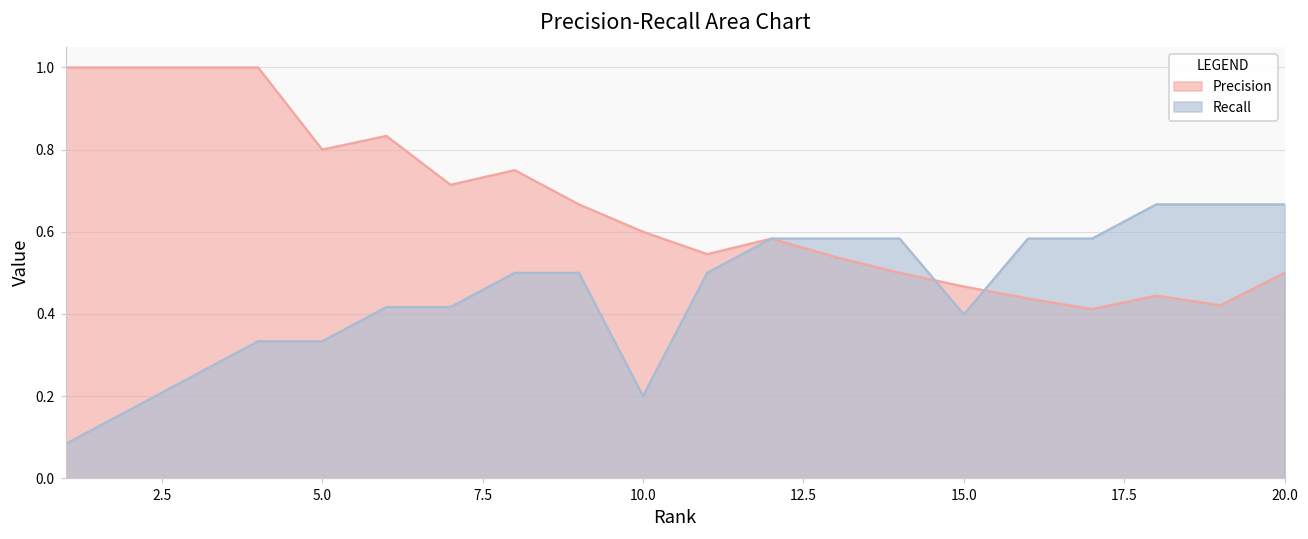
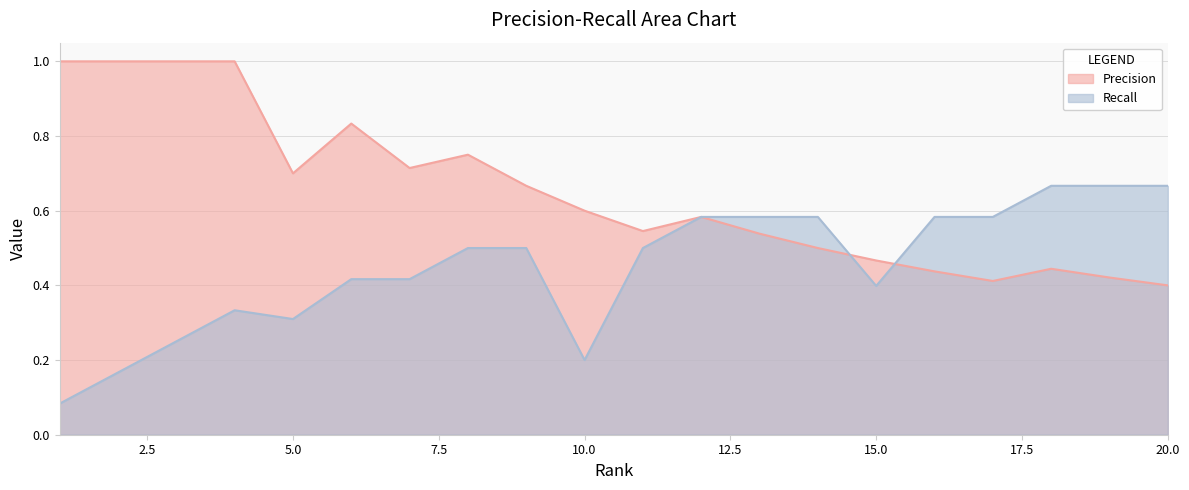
  {
    "Precision": {
-     "5.0": 0.8,
+     "5.0": 0.7,
      "10.0": 0.6,
      "15.0": 0.47,
-     "20.0": 0.5
+     "20.0": 0.4
    },
    "Recall": {
-     "5.0": 0.33,
+     "5.0": 0.31,
      "10.0": 0.20,
      "15.0": 0.40,
      "20.0": 0.67
    }
  }
